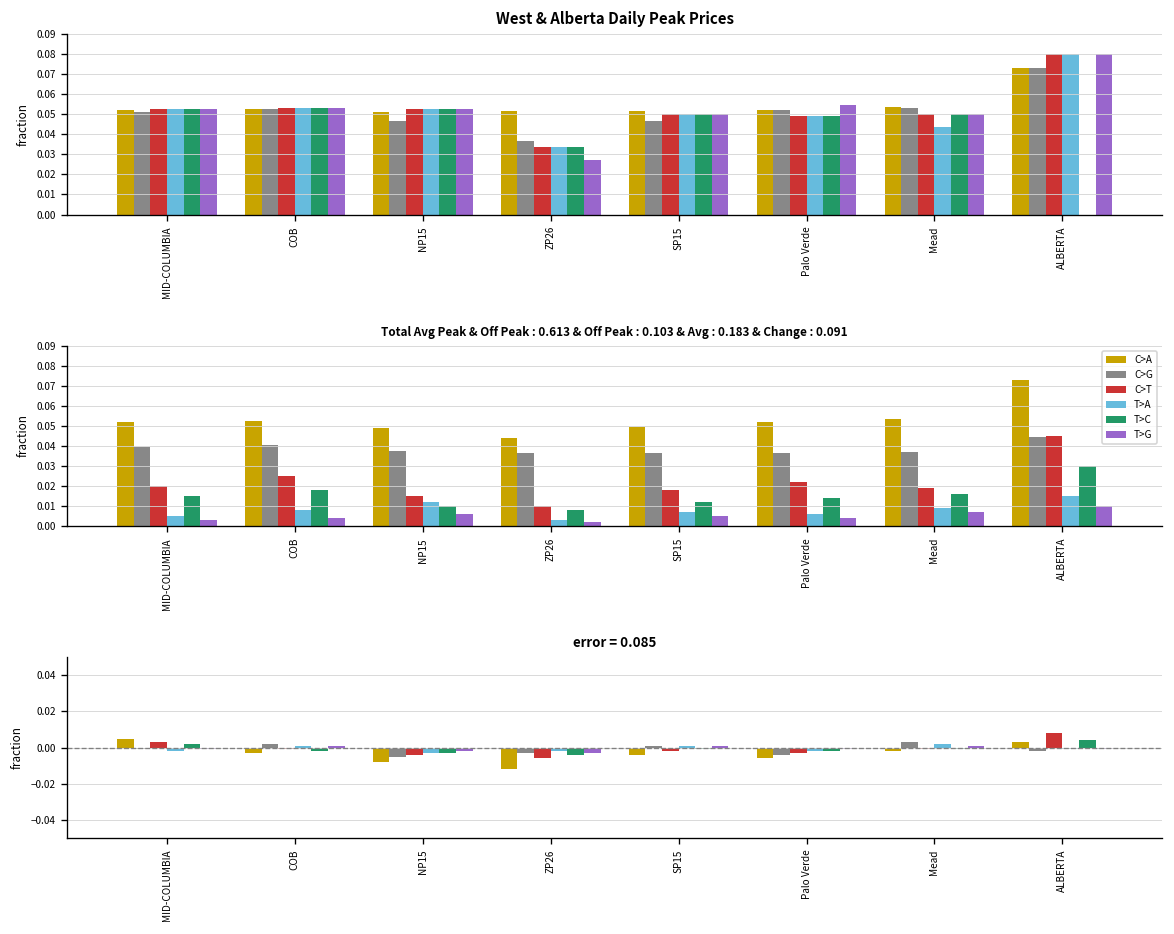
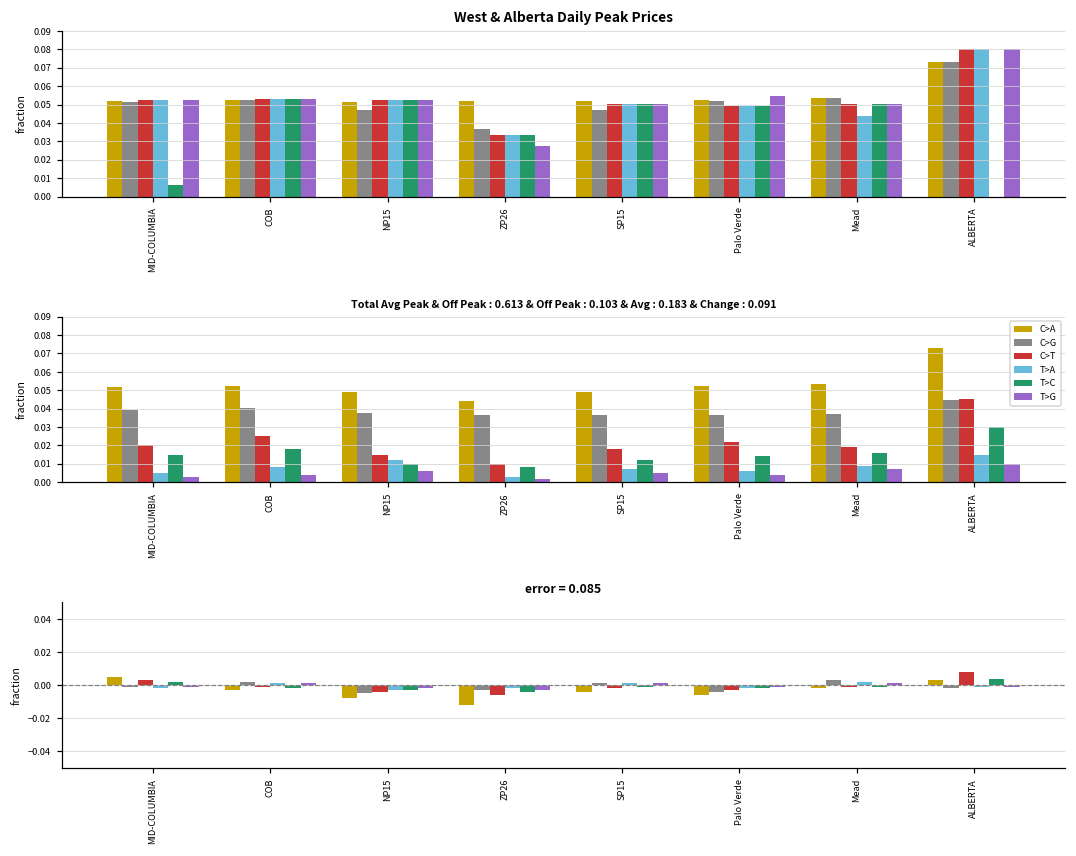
  {
    "West & Alberta Daily Peak Prices": {
      "C>A": {
        "MID-COLUMBIA": 0.052,
        "COB": 0.053,
        "NP15": 0.051,
        "ZP26": 0.052,
        "SP15": 0.052,
        "Palo Verde": 0.052,
        "Mead": 0.054,
        "ALBERTA": 0.073
      },
      "C>G": {
        "MID-COLUMBIA": 0.051,
        "COB": 0.053,
        "NP15": 0.047,
        "ZP26": 0.037,
        "SP15": 0.047,
        "Palo Verde": 0.052,
        "Mead": 0.053,
        "ALBERTA": 0.073
      },
      "C>T": {
        "MID-COLUMBIA": 0.053,
        "COB": 0.053,
        "NP15": 0.053,
        "ZP26": 0.034,
        "SP15": 0.050,
        "Palo Verde": 0.049,
        "Mead": 0.050,
        "ALBERTA": 0.080
      },
      "T>A": {
        "MID-COLUMBIA": 0.053,
        "COB": 0.053,
        "NP15": 0.053,
        "ZP26": 0.034,
        "SP15": 0.050,
        "Palo Verde": 0.049,
        "Mead": 0.044,
        "ALBERTA": 0.080
      },
      "T>C": {
-       "MID-COLUMBIA": 0.053,
+       "MID-COLUMBIA": 0.006,
        "COB": 0.053,
        "NP15": 0.053,
        "ZP26": 0.034,
        "SP15": 0.050,
        "Palo Verde": 0.049,
        "Mead": 0.050,
        "ALBERTA": 0.000
      },
      "T>G": {
        "MID-COLUMBIA": 0.053,
        "COB": 0.053,
        "NP15": 0.053,
        "ZP26": 0.027,
        "SP15": 0.050,
        "Palo Verde": 0.055,
        "Mead": 0.050,
        "ALBERTA": 0.080
      }
    },
    "Total Avg Peak & Off Peak : 0.613 & Off Peak : 0.103 & Avg : 0.183 & Change : 0.091": {
      "C>A": {
        "MID-COLUMBIA": 0.052,
        "COB": 0.053,
        "NP15": 0.049,
        "ZP26": 0.044,
        "SP15": 0.049,
        "Palo Verde": 0.052,
        "Mead": 0.054,
        "ALBERTA": 0.073
      },
      "C>G": {
        "MID-COLUMBIA": 0.039,
        "COB": 0.041,
        "NP15": 0.038,
        "ZP26": 0.037,
        "SP15": 0.037,
        "Palo Verde": 0.037,
        "Mead": 0.037,
        "ALBERTA": 0.045
      },
      "C>T": {
        "MID-COLUMBIA": 0.020,
        "COB": 0.025,
        "NP15": 0.015,
        "ZP26": 0.010,
        "SP15": 0.018,
        "Palo Verde": 0.022,
        "Mead": 0.019,
        "ALBERTA": 0.045
      },
      "T>A": {
        "MID-COLUMBIA": 0.005,
        "COB": 0.008,
        "NP15": 0.012,
        "ZP26": 0.003,
        "SP15": 0.007,
        "Palo Verde": 0.006,
        "Mead": 0.009,
        "ALBERTA": 0.015
      },
      "T>C": {
        "MID-COLUMBIA": 0.015,
        "COB": 0.018,
        "NP15": 0.010,
        "ZP26": 0.008,
        "SP15": 0.012,
        "Palo Verde": 0.014,
        "Mead": 0.016,
        "ALBERTA": 0.030
      },
      "T>G": {
        "MID-COLUMBIA": 0.003,
        "COB": 0.004,
        "NP15": 0.006,
        "ZP26": 0.002,
        "SP15": 0.005,
        "Palo Verde": 0.004,
        "Mead": 0.007,
        "ALBERTA": 0.010
      }
    },
    "error = 0.085": {
      "C>A": {
        "MID-COLUMBIA": 0.005,
        "COB": -0.003,
        "NP15": -0.008,
        "ZP26": -0.012,
        "SP15": -0.004,
        "Palo Verde": -0.006,
        "Mead": -0.002,
        "ALBERTA": 0.003
      },
      "C>G": {
        "COB": 0.002,
        "NP15": -0.005,
        "ZP26": -0.003,
        "Palo Verde": -0.004,
        "Mead": 0.003,
        "ALBERTA": -0.002
      },
      "C>T": {
        "MID-COLUMBIA": 0.003,
        "NP15": -0.004,
        "ZP26": -0.006,
        "SP15": -0.002,
        "Palo Verde": -0.003,
        "ALBERTA": 0.008
      },
      "T>A": {
        "MID-COLUMBIA": -0.002,
        "NP15": -0.003,
        "ZP26": -0.002,
        "Palo Verde": -0.002,
        "Mead": 0.002
      },
      "T>C": {
        "MID-COLUMBIA": 0.002,
        "COB": -0.002,
        "NP15": -0.003,
        "ZP26": -0.004,
        "Palo Verde": -0.002,
        "ALBERTA": 0.004
      },
      "T>G": {
        "NP15": -0.002,
        "ZP26": -0.003
      }
    }
  }
